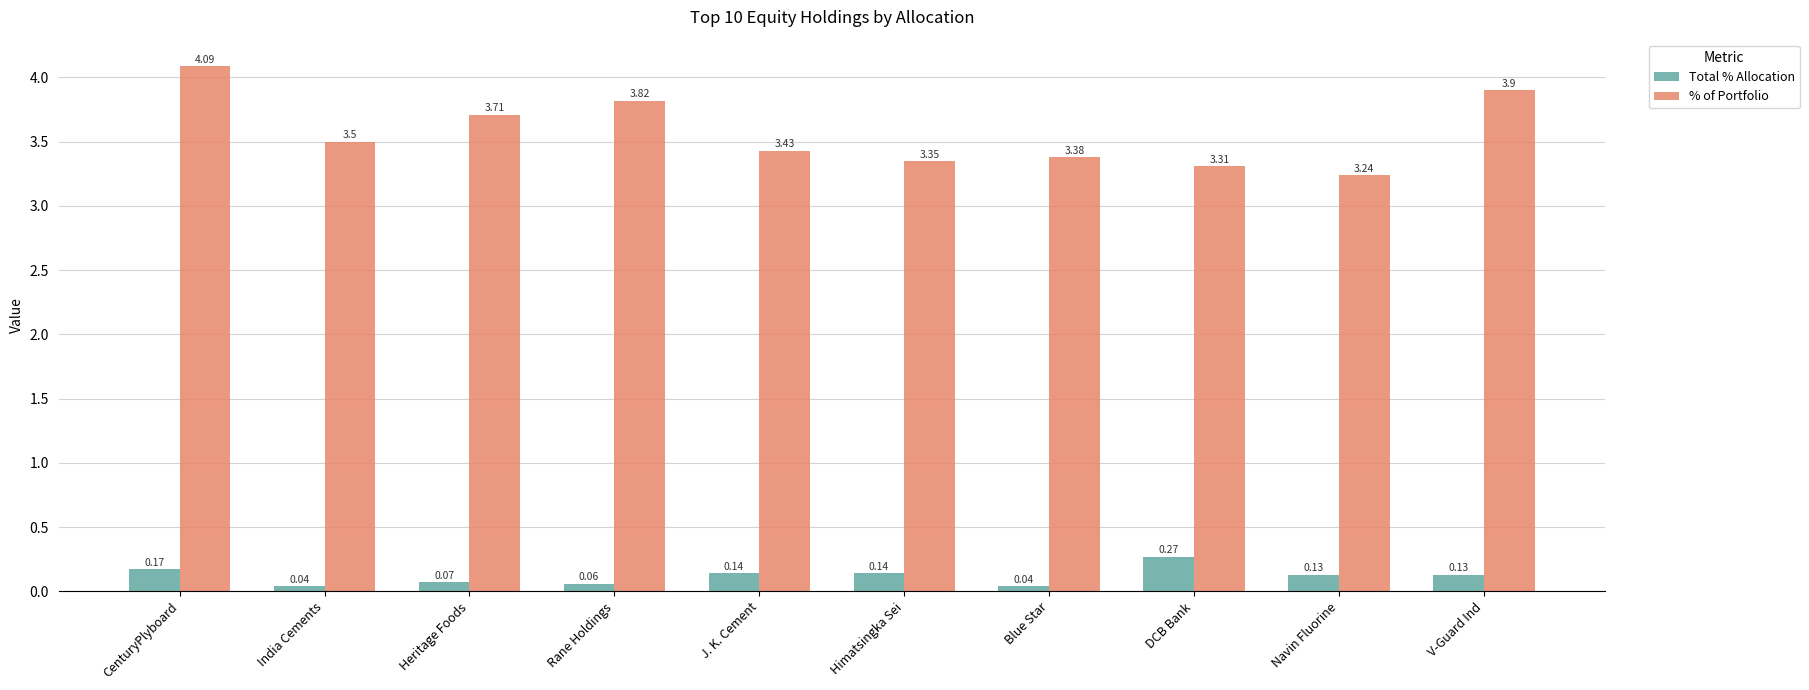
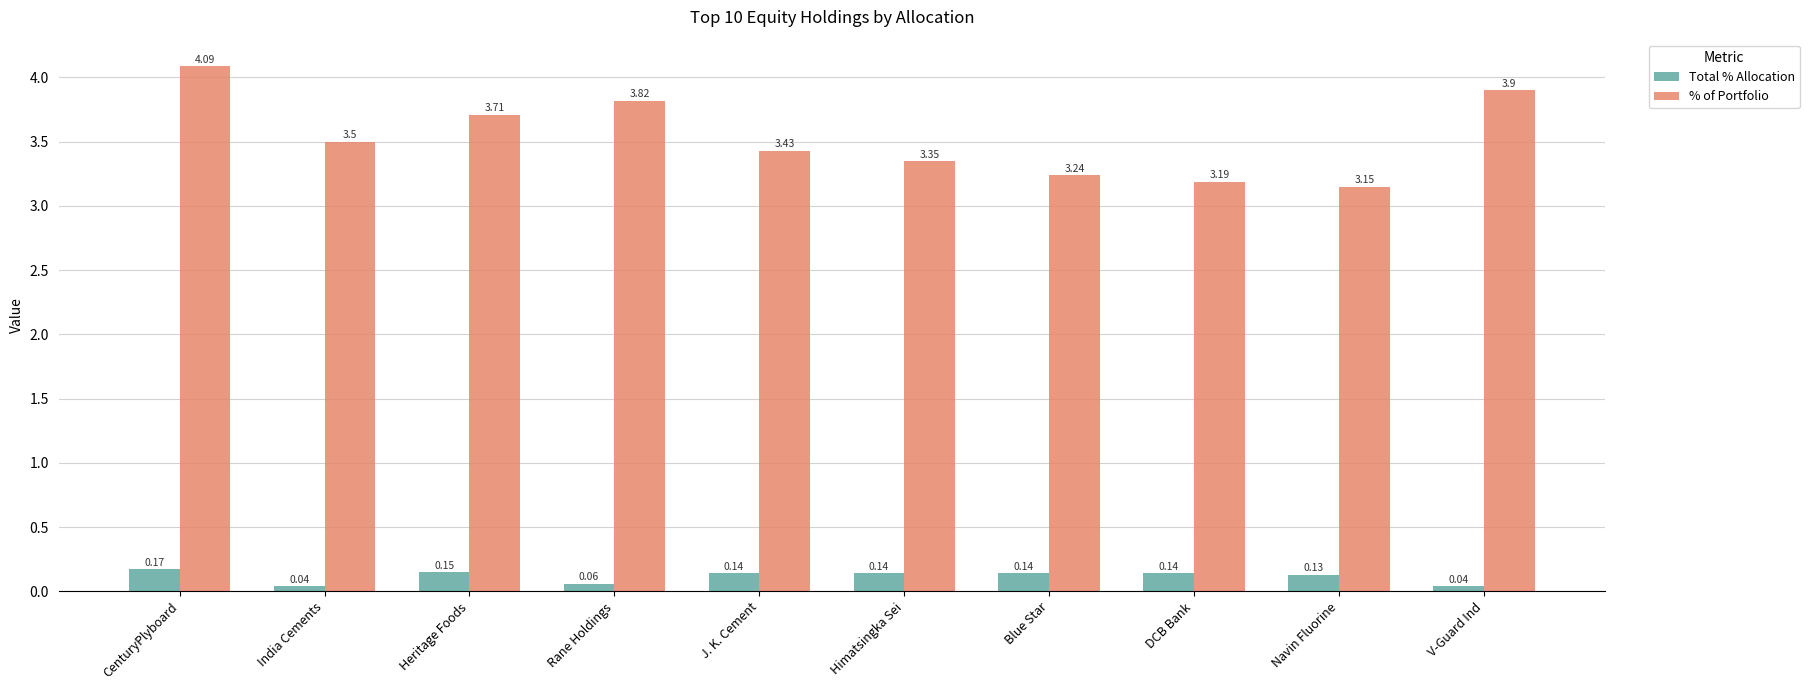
  {
    "Total % Allocation": {
      "CenturyPlyboard": 0.17,
      "India Cements": 0.04,
-     "Heritage Foods": 0.07,
+     "Heritage Foods": 0.15,
      "Rane Holdings": 0.06,
      "J. K. Cement": 0.14,
      "Himatsingka Sei": 0.14,
-     "Blue Star": 0.04,
-     "DCB Bank": 0.27,
+     "Blue Star": 0.14,
+     "DCB Bank": 0.14,
      "Navin Fluorine": 0.13,
-     "V-Guard Ind": 0.13
+     "V-Guard Ind": 0.04
    },
    "% of Portfolio": {
      "CenturyPlyboard": 4.09,
      "India Cements": 3.5,
      "Heritage Foods": 3.71,
      "Rane Holdings": 3.82,
      "J. K. Cement": 3.43,
      "Himatsingka Sei": 3.35,
-     "Blue Star": 3.38,
-     "DCB Bank": 3.31,
-     "Navin Fluorine": 3.24,
+     "Blue Star": 3.24,
+     "DCB Bank": 3.19,
+     "Navin Fluorine": 3.15,
      "V-Guard Ind": 3.9
    }
  }
